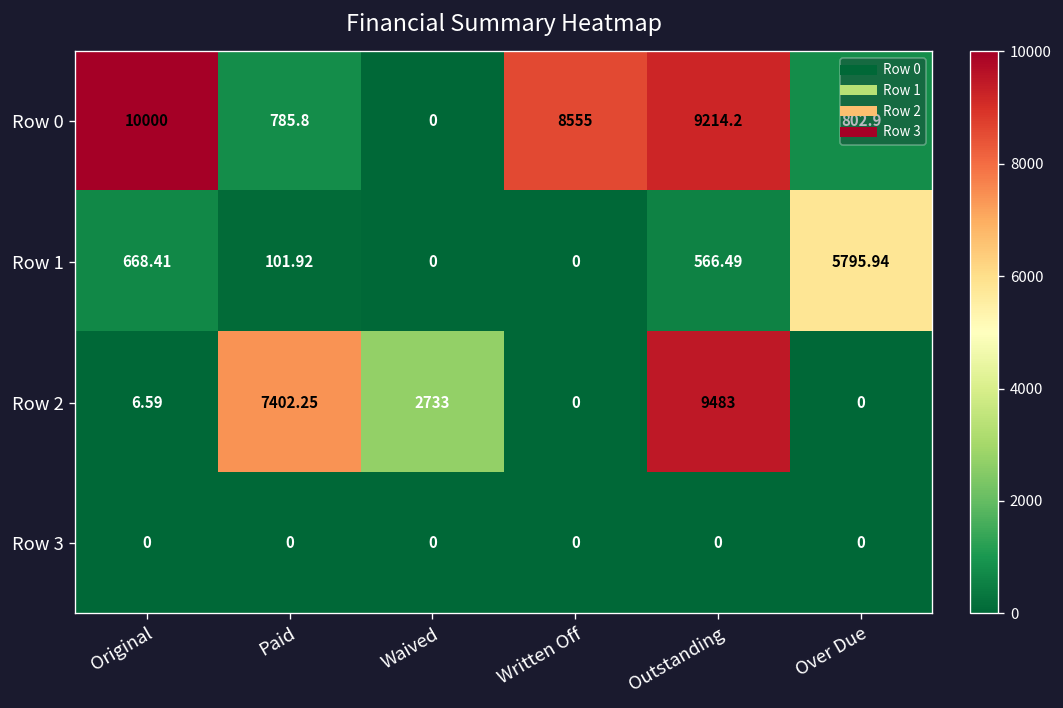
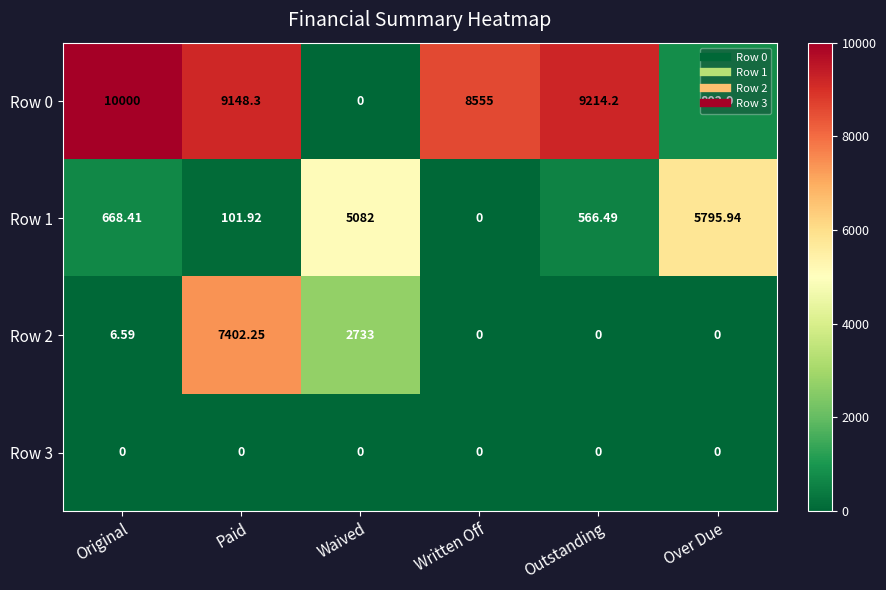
  {
    "Row 0": {
      "Original": 10000,
-     "Paid": 785.8,
+     "Paid": 9148.3,
      "Waived": 0,
      "Written Off": 8555,
      "Outstanding": 9214.2
    },
    "Row 1": {
      "Original": 668.41,
      "Paid": 101.92,
-     "Waived": 0,
+     "Waived": 5082,
      "Written Off": 0,
      "Outstanding": 566.49,
      "Over Due": 5795.94
    },
    "Row 2": {
      "Original": 6.59,
      "Paid": 7402.25,
      "Waived": 2733,
      "Written Off": 0,
-     "Outstanding": 9483,
+     "Outstanding": 0,
      "Over Due": 0
    },
    "Row 3": {
      "Original": 0,
      "Paid": 0,
      "Waived": 0,
      "Written Off": 0,
      "Outstanding": 0,
      "Over Due": 0
    }
  }
